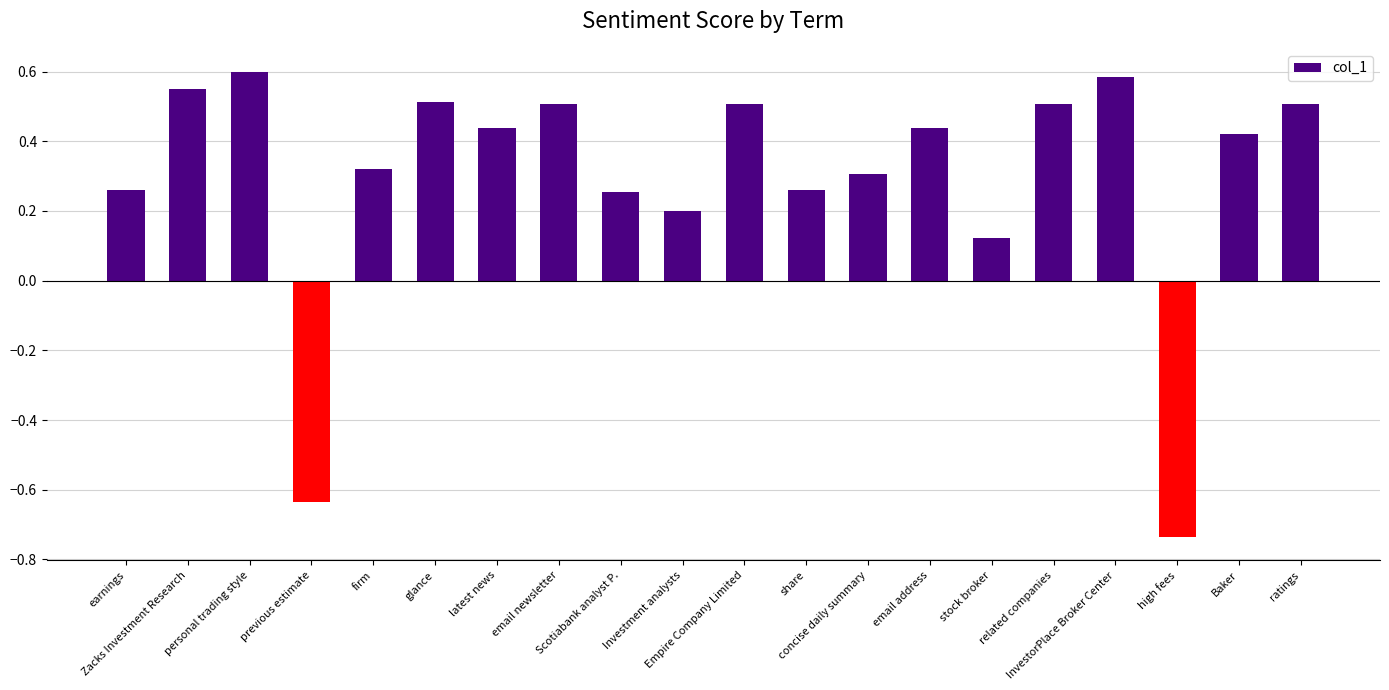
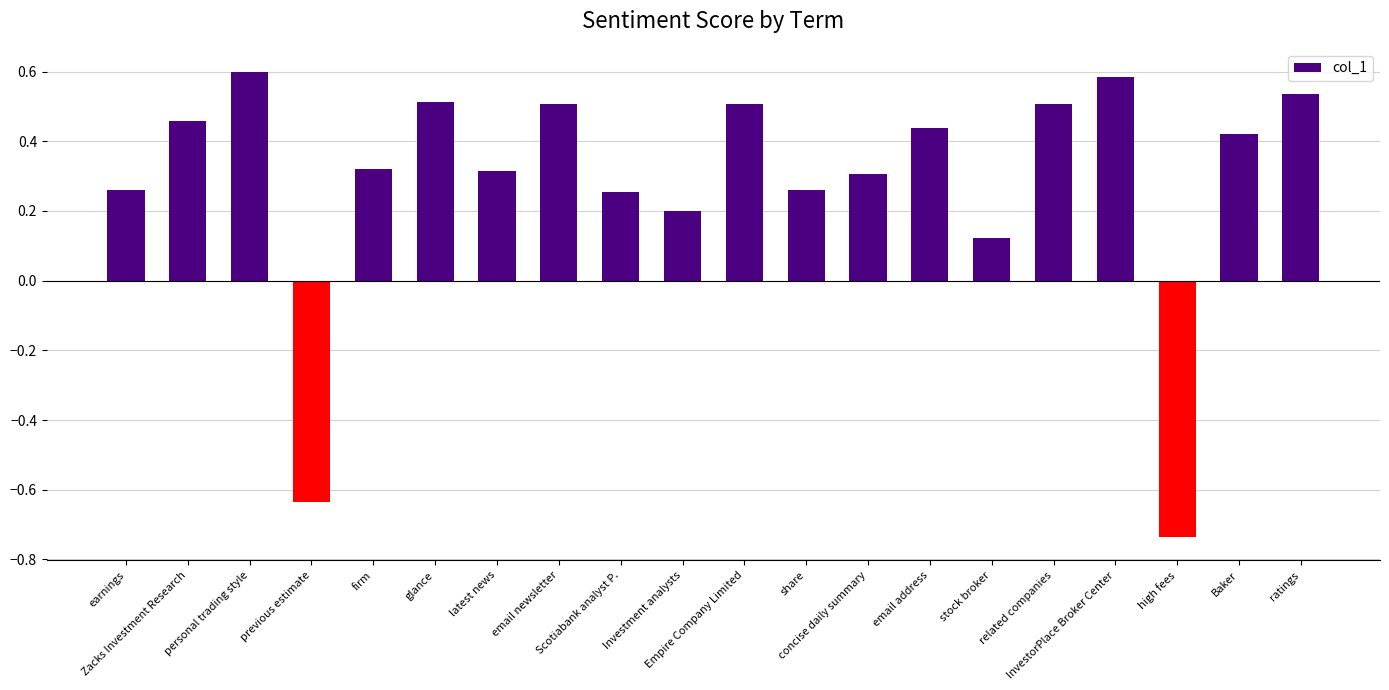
  {
    "earnings": 0.26,
-   "Zacks Investment Research": 0.55,
+   "Zacks Investment Research": 0.46,
    "personal trading style": 0.60,
    "previous estimate": -0.63,
    "firm": 0.32,
    "glance": 0.51,
-   "latest news": 0.44,
+   "latest news": 0.32,
    "email newsletter": 0.51,
    "Scotiabank analyst P.": 0.26,
    "Investment analysts": 0.20,
    "Empire Company Limited": 0.51,
    "share": 0.26,
    "concise daily summary": 0.31,
    "email address": 0.44,
    "stock broker": 0.12,
    "related companies": 0.51,
    "InvestorPlace Broker Center": 0.58,
    "high fees": -0.74,
    "Baker": 0.42,
-   "ratings": 0.51
+   "ratings": 0.53
  }
